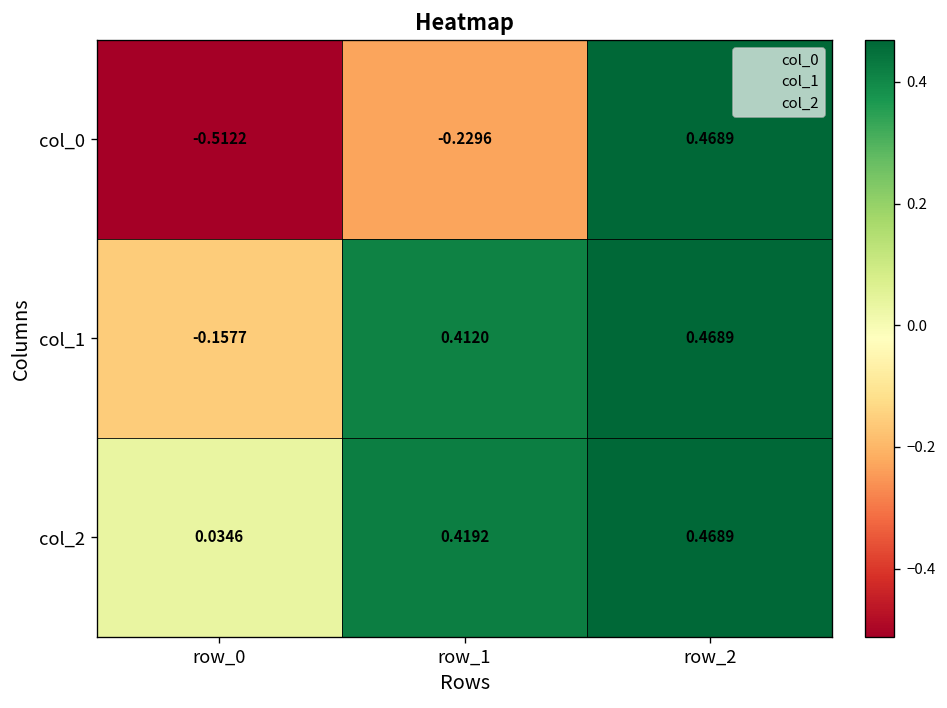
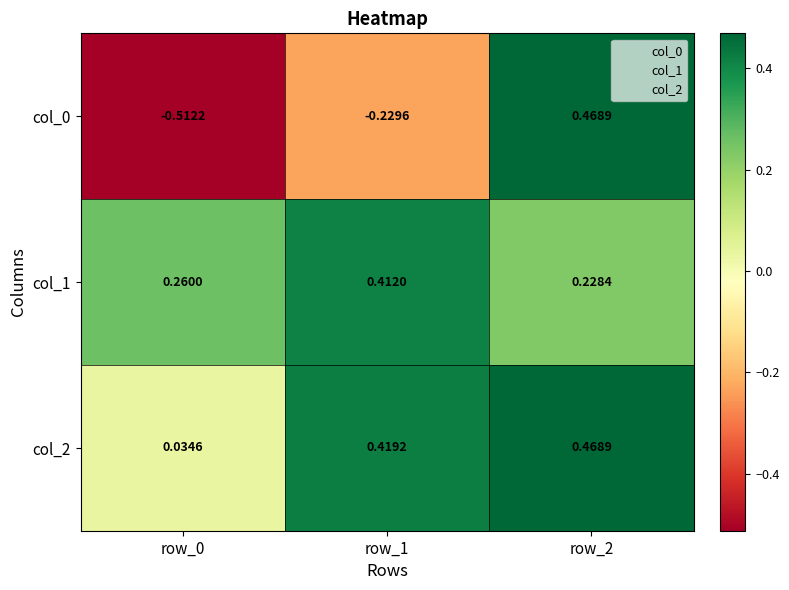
  {
    "col_0": {
      "row_0": -0.5122,
      "row_1": -0.2296,
      "row_2": 0.4689
    },
    "col_1": {
-     "row_0": -0.1577,
+     "row_0": 0.2600,
      "row_1": 0.4120,
-     "row_2": 0.4689
+     "row_2": 0.2284
    },
    "col_2": {
      "row_0": 0.0346,
      "row_1": 0.4192,
      "row_2": 0.4689
    }
  }
